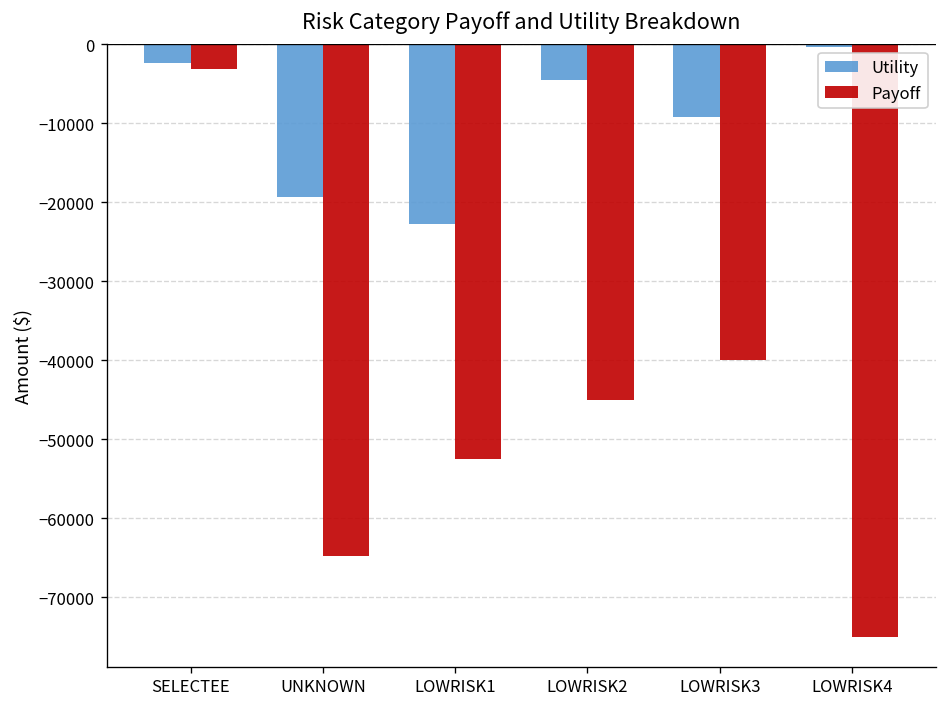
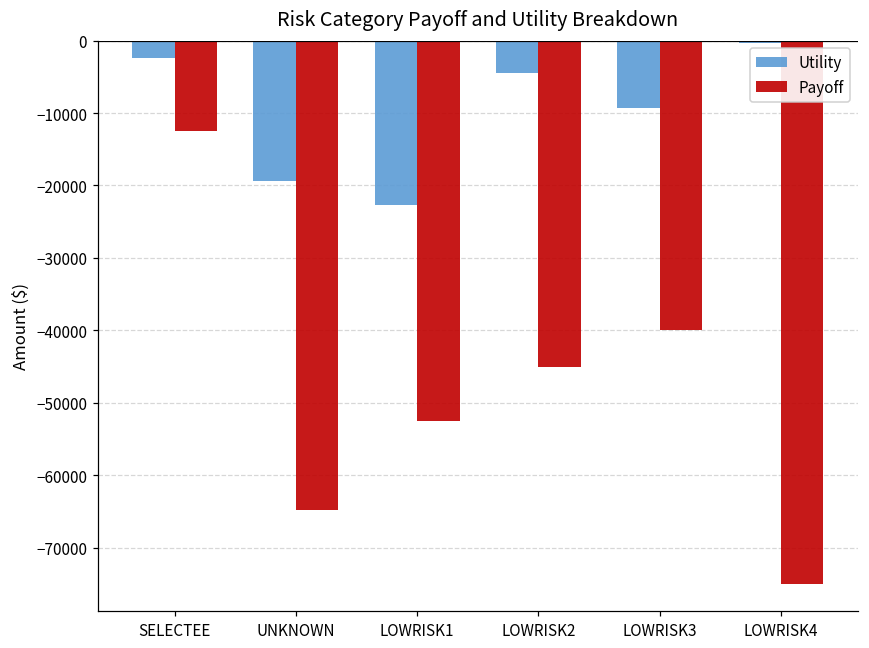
  {
    "Utility": {
      "SELECTEE": -2000,
      "UNKNOWN": -19000,
      "LOWRISK1": -23000,
      "LOWRISK2": -4000,
      "LOWRISK3": -9000
    },
    "Payoff": {
-     "SELECTEE": -3000,
+     "SELECTEE": -13000,
      "UNKNOWN": -65000,
      "LOWRISK1": -52000,
      "LOWRISK2": -45000,
      "LOWRISK3": -40000,
      "LOWRISK4": -75000
    }
  }
